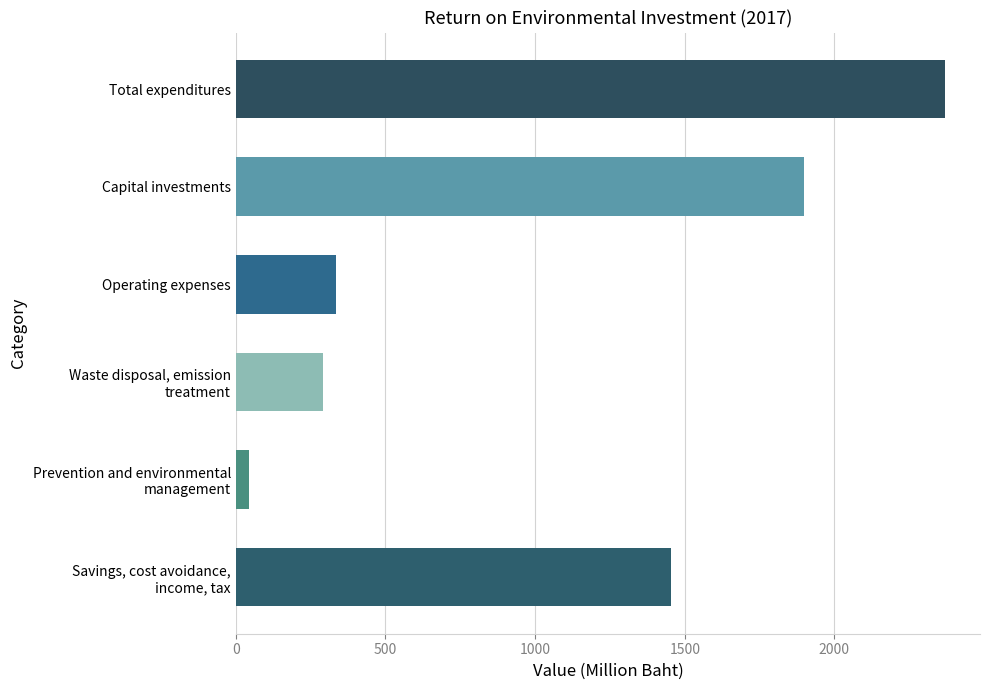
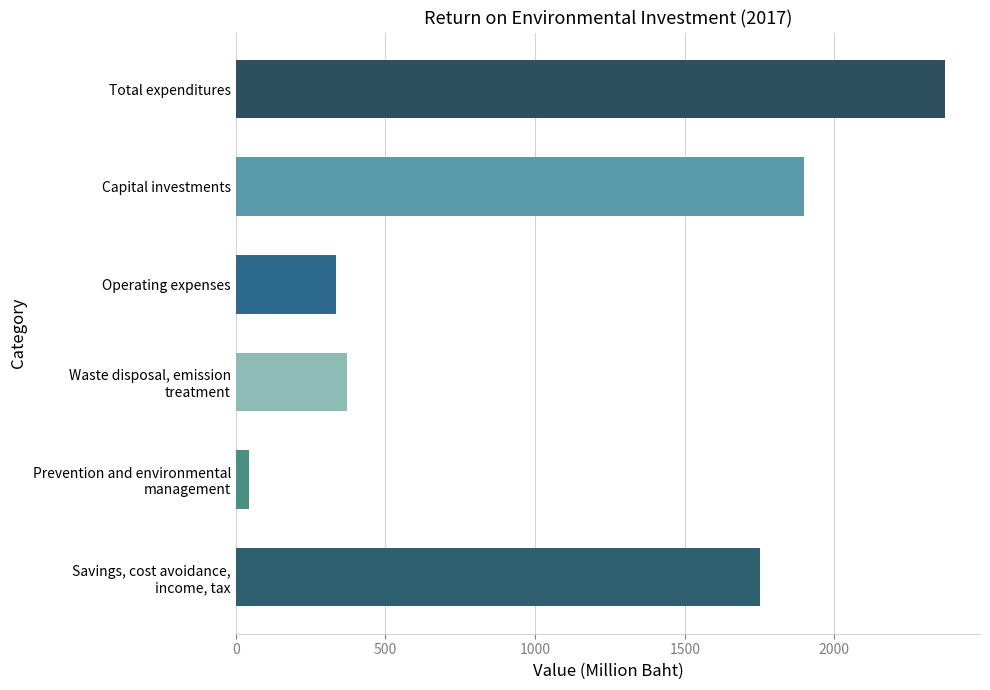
  {
    "Total expenditures": 2370,
    "Capital investments": 1900,
    "Operating expenses": 340,
-   "Waste disposal, emission treatment": 290,
+   "Waste disposal, emission treatment": 370,
    "Prevention and environmental management": 50,
-   "Savings, cost avoidance, income, tax": 1450
+   "Savings, cost avoidance, income, tax": 1750
  }
